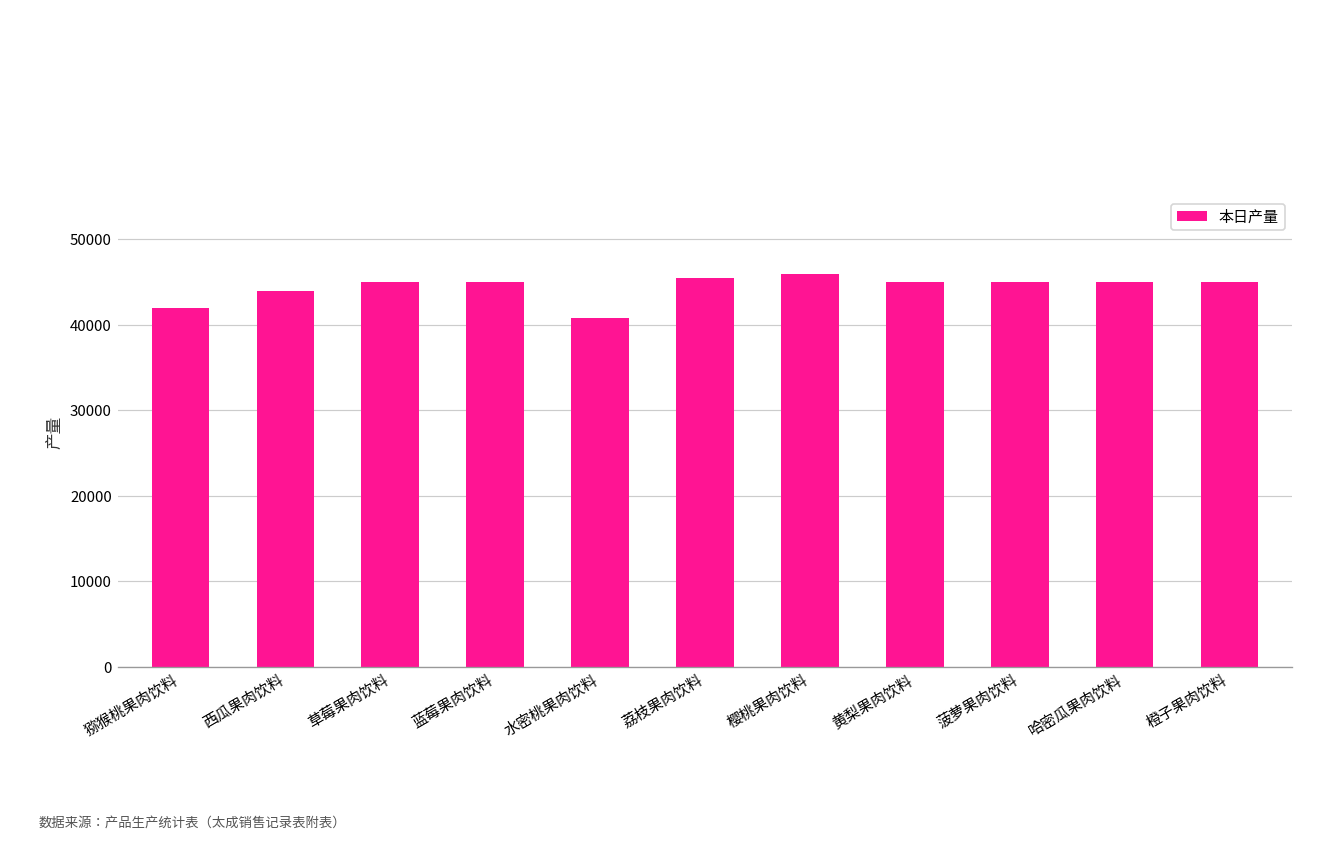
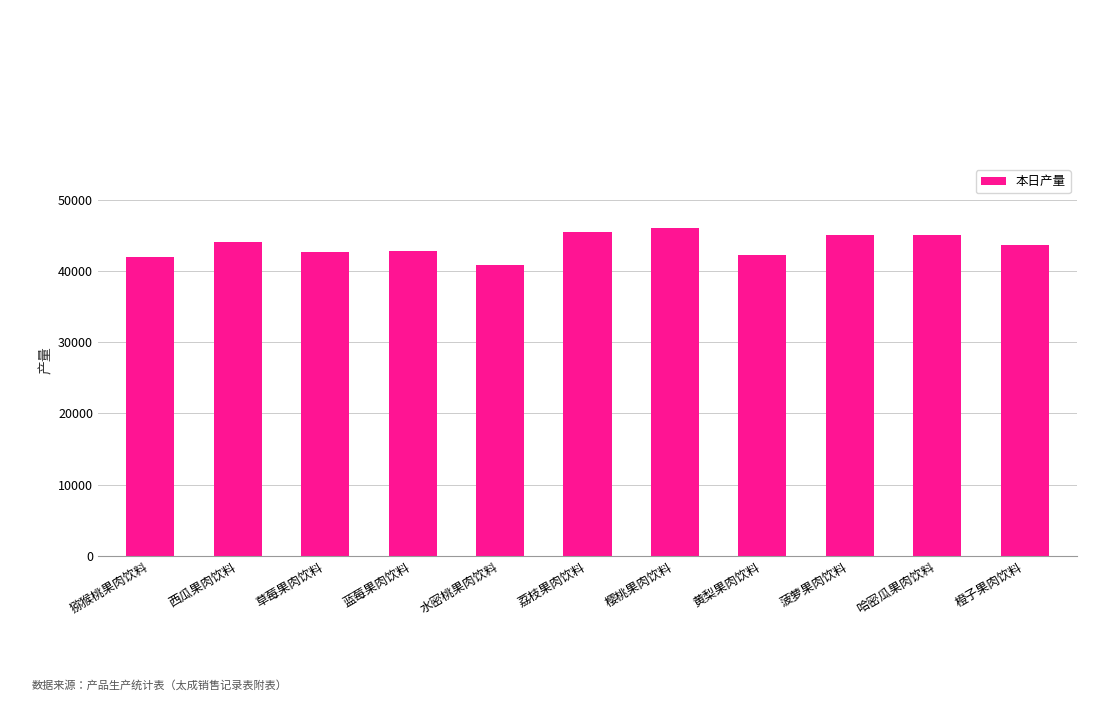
  {
    "猕猴桃果肉饮料": 42000,
    "西瓜果肉饮料": 44000,
-   "草莓果肉饮料": 45000,
-   "蓝莓果肉饮料": 45000,
+   "草莓果肉饮料": 43000,
+   "蓝莓果肉饮料": 43000,
    "水密桃果肉饮料": 41000,
    "荔枝果肉饮料": 45000,
    "樱桃果肉饮料": 46000,
-   "黄梨果肉饮料": 45000,
+   "黄梨果肉饮料": 42000,
    "菠萝果肉饮料": 45000,
    "哈密瓜果肉饮料": 45000,
-   "橙子果肉饮料": 45000
+   "橙子果肉饮料": 44000
  }
